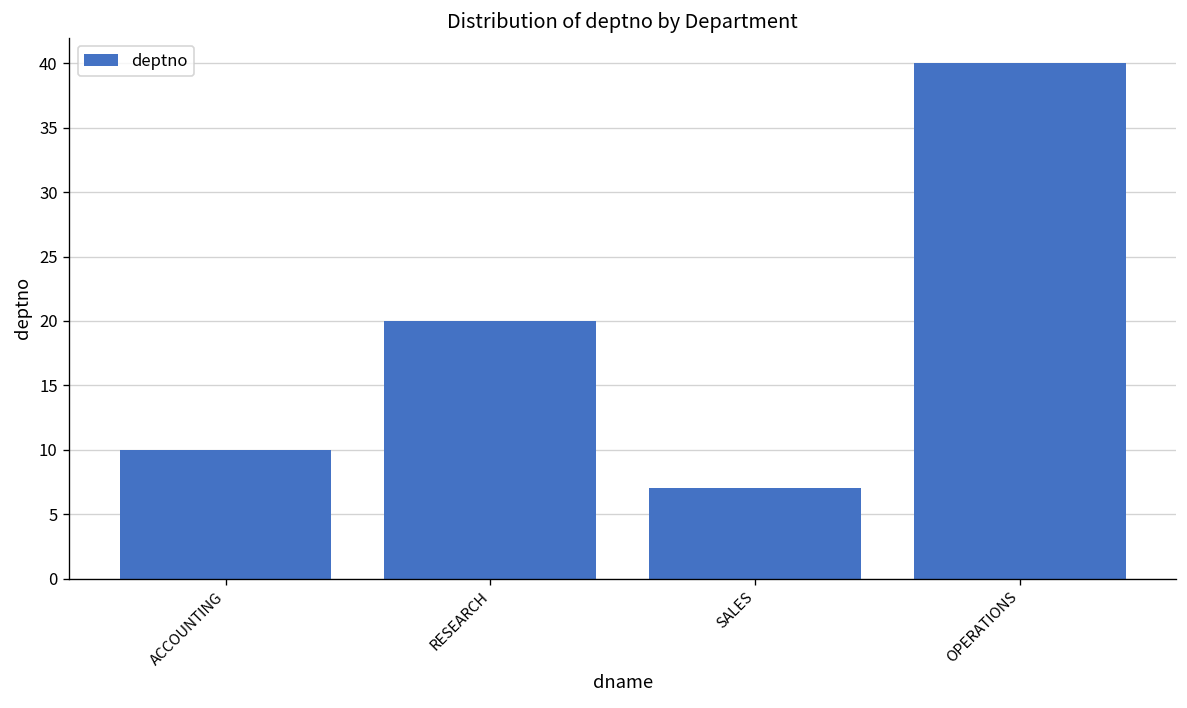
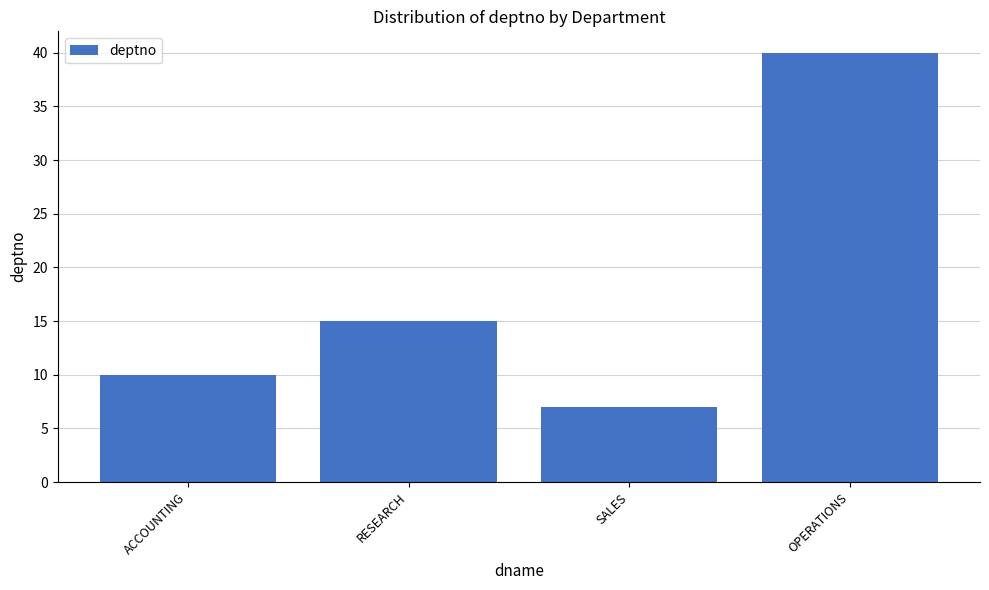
  {
    "ACCOUNTING": 10,
-   "RESEARCH": 20,
+   "RESEARCH": 15,
    "SALES": 7,
    "OPERATIONS": 40
  }
